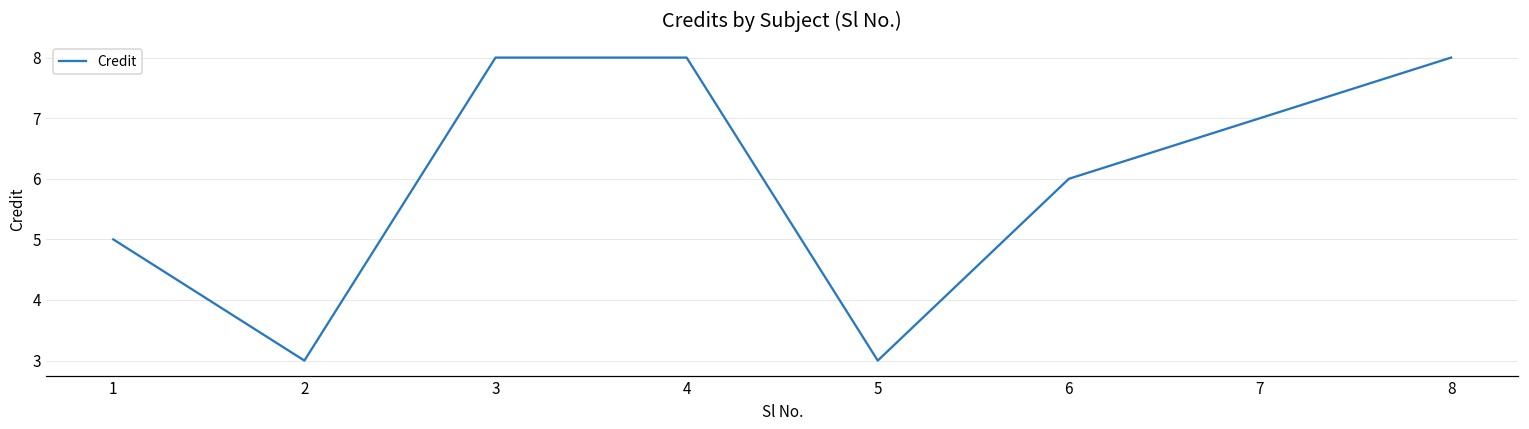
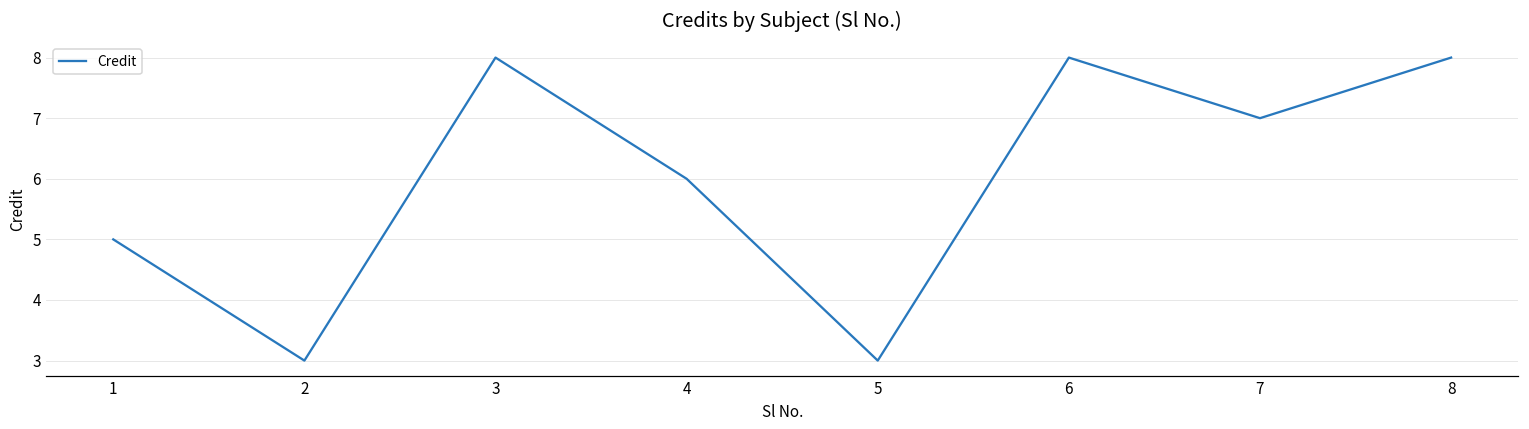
  {
    "1": 5,
    "2": 3,
    "3": 8,
-   "4": 8,
+   "4": 6,
    "5": 3,
-   "6": 6,
+   "6": 8,
    "7": 7,
    "8": 8
  }
